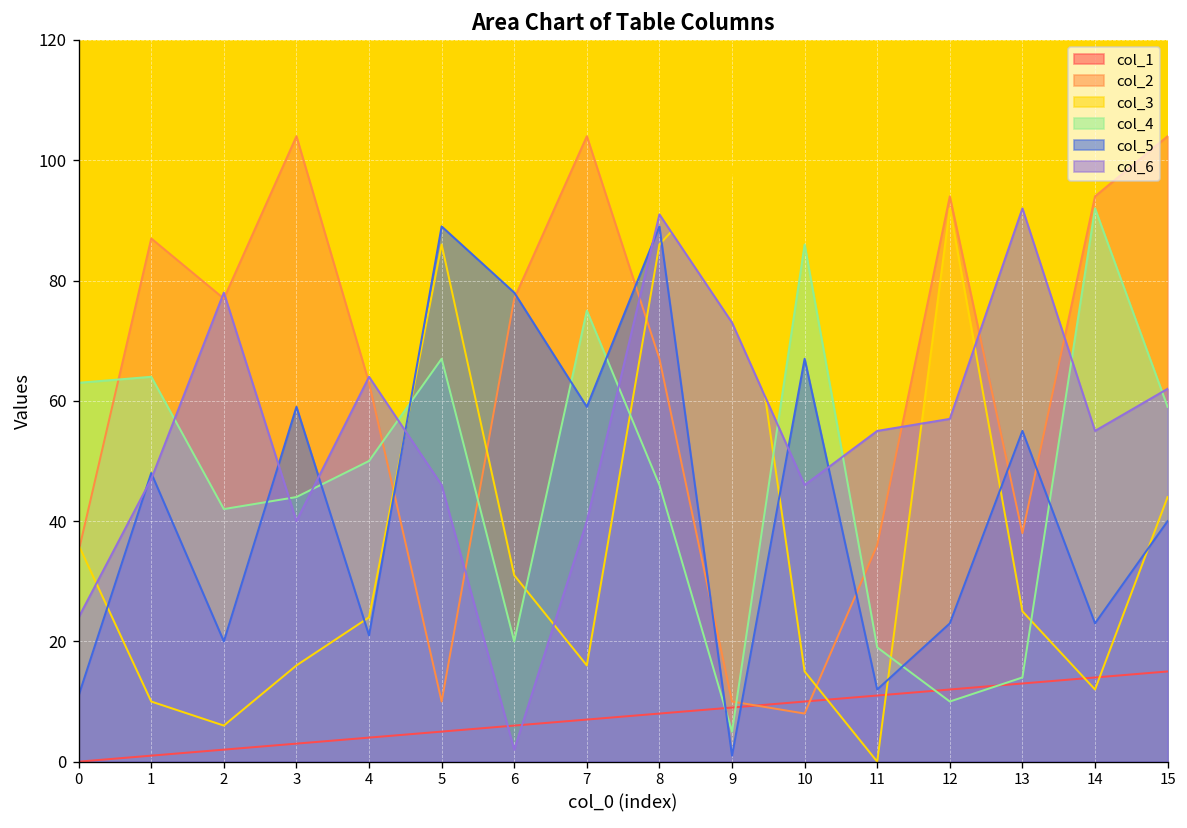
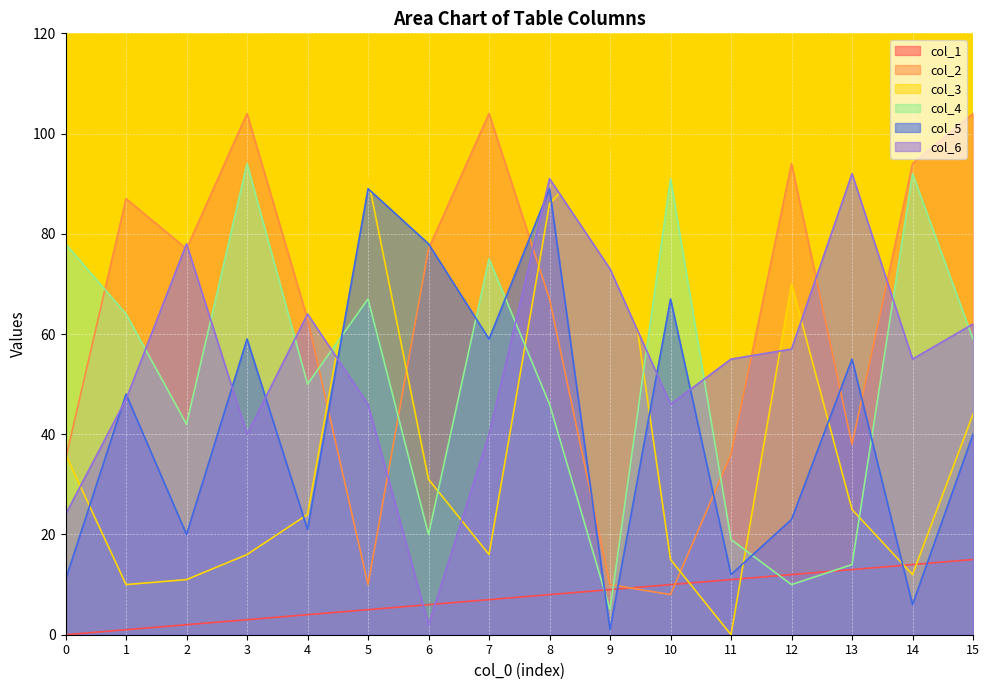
  {
    "col_3": {
      "0": 36,
      "1": 10,
-     "2": 6,
+     "2": 11,
      "3": 16,
      "4": 24,
-     "5": 86,
+     "5": 91,
      "6": 31,
      "7": 16,
      "8": 86,
      "9": 99,
      "10": 15,
      "11": 0,
-     "12": 92,
+     "12": 70,
      "13": 25,
      "14": 12,
      "15": 44
    },
    "col_4": {
-     "0": 63,
+     "0": 78,
      "1": 64,
      "2": 42,
-     "3": 44,
+     "3": 94,
      "4": 50,
      "5": 67,
      "6": 20,
      "7": 75,
      "8": 46,
      "9": 5,
-     "10": 86,
+     "10": 91,
      "11": 19,
      "12": 10,
      "13": 14,
      "14": 92,
      "15": 59
    },
    "col_5": {
      "0": 11,
      "1": 48,
      "2": 20,
      "3": 59,
      "4": 21,
      "5": 89,
      "6": 78,
      "7": 59,
      "8": 89,
      "9": 1,
      "10": 67,
      "11": 12,
      "12": 23,
      "13": 55,
-     "14": 23,
+     "14": 6,
      "15": 40
    },
    "col_6": {
      "0": 24,
      "1": 47,
      "2": 78,
      "3": 40,
      "4": 64,
      "5": 46,
      "6": 2,
      "7": 40,
      "8": 91,
      "9": 73,
      "10": 46,
      "11": 55,
      "12": 57,
      "13": 92,
      "14": 55,
      "15": 62
    }
  }
